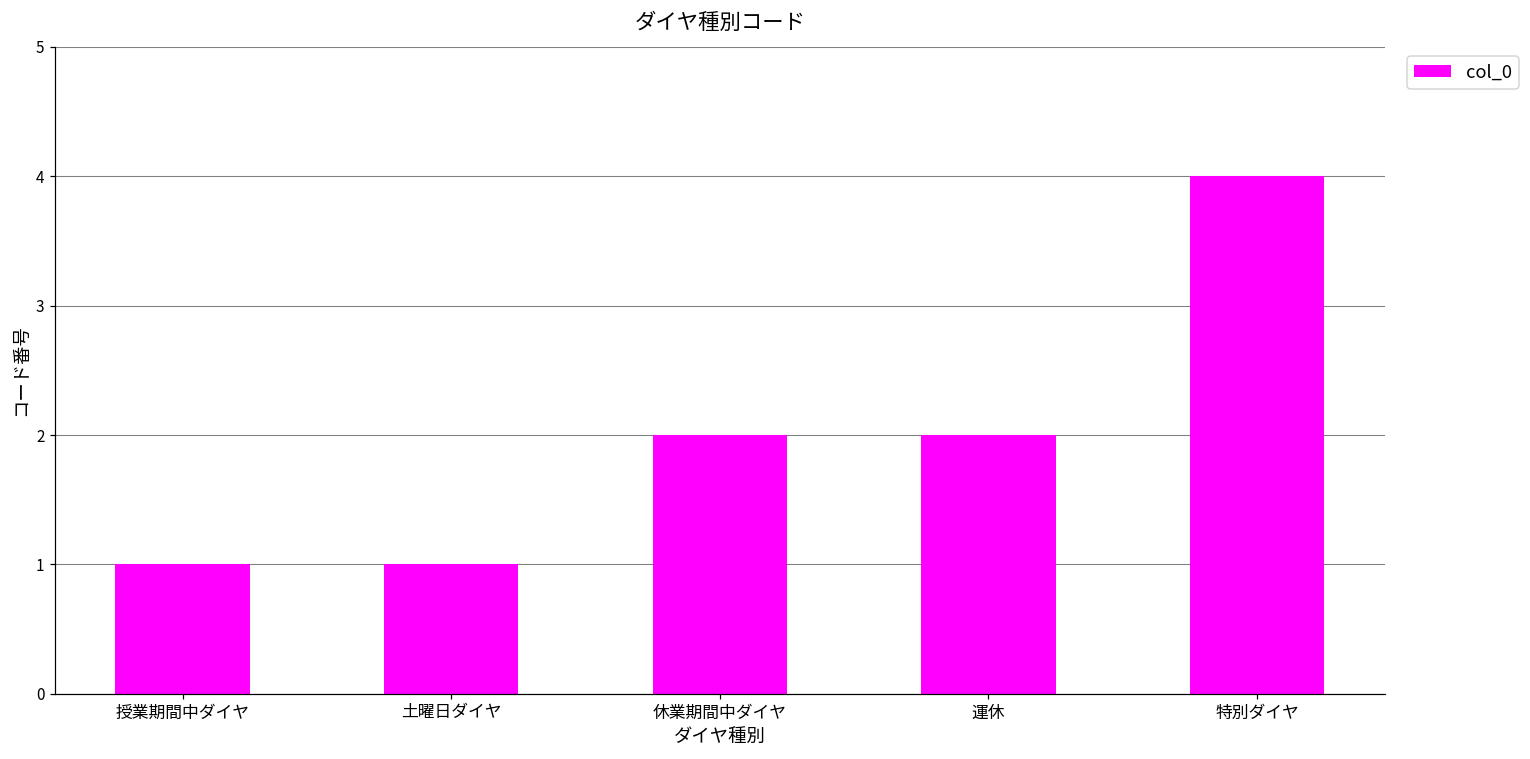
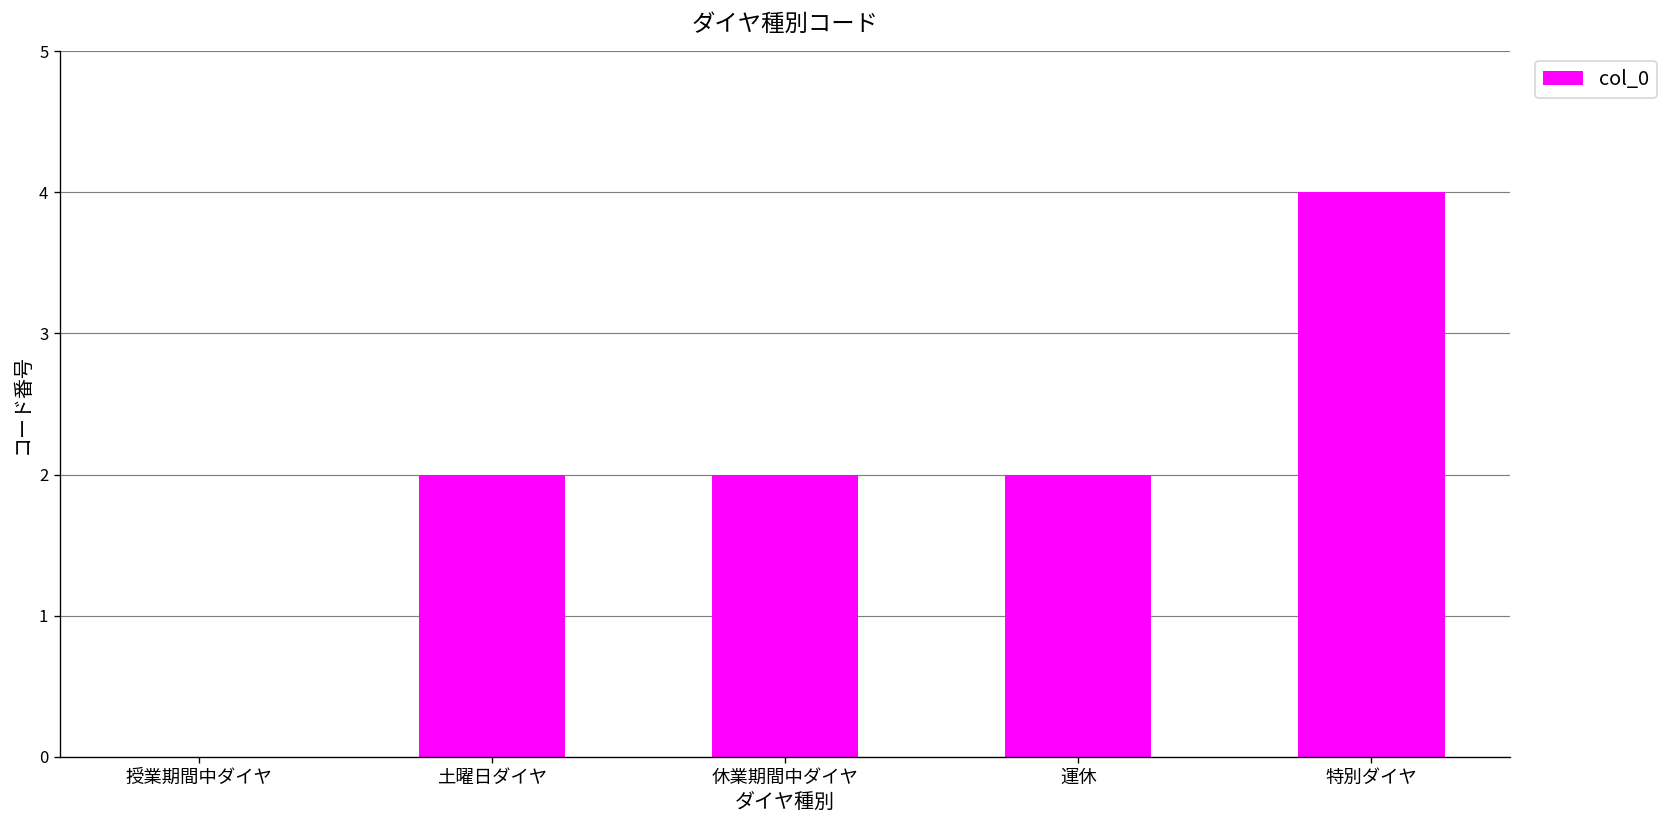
  {
-   "授業期間中ダイヤ": 1,
-   "土曜日ダイヤ": 1,
+   "授業期間中ダイヤ": 0,
+   "土曜日ダイヤ": 2,
    "休業期間中ダイヤ": 2,
    "運休": 2,
    "特別ダイヤ": 4
  }
